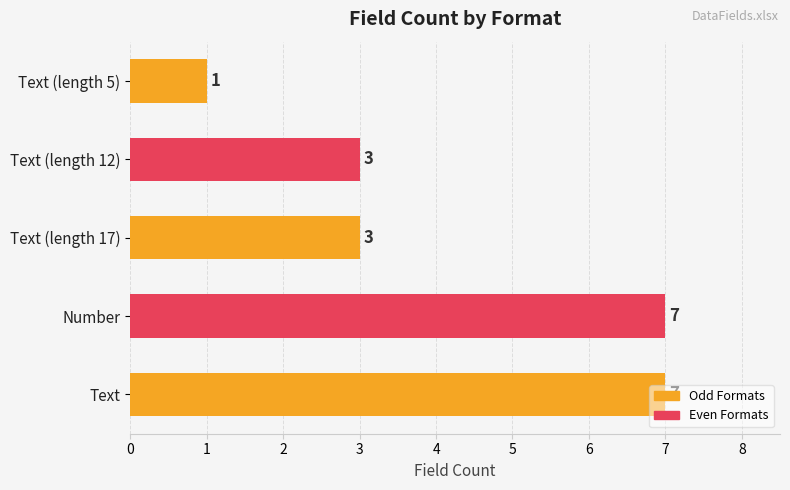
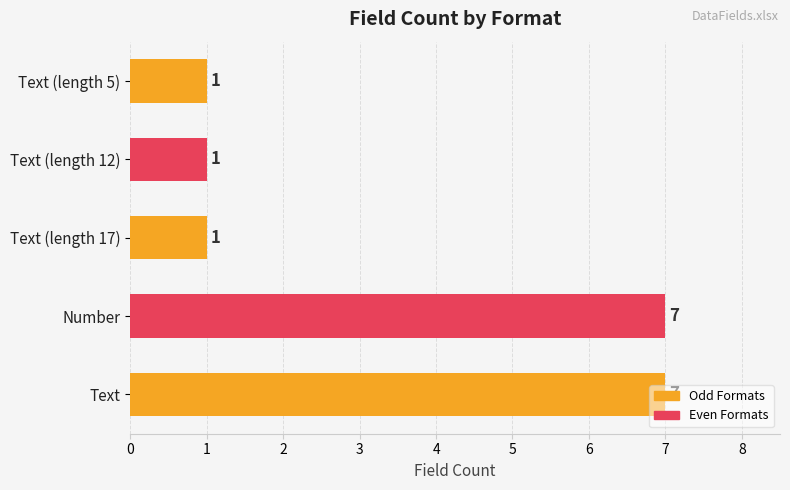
  {
    "Text (length 5)": 1,
-   "Text (length 12)": 3,
-   "Text (length 17)": 3,
+   "Text (length 12)": 1,
+   "Text (length 17)": 1,
    "Number": 7
  }
